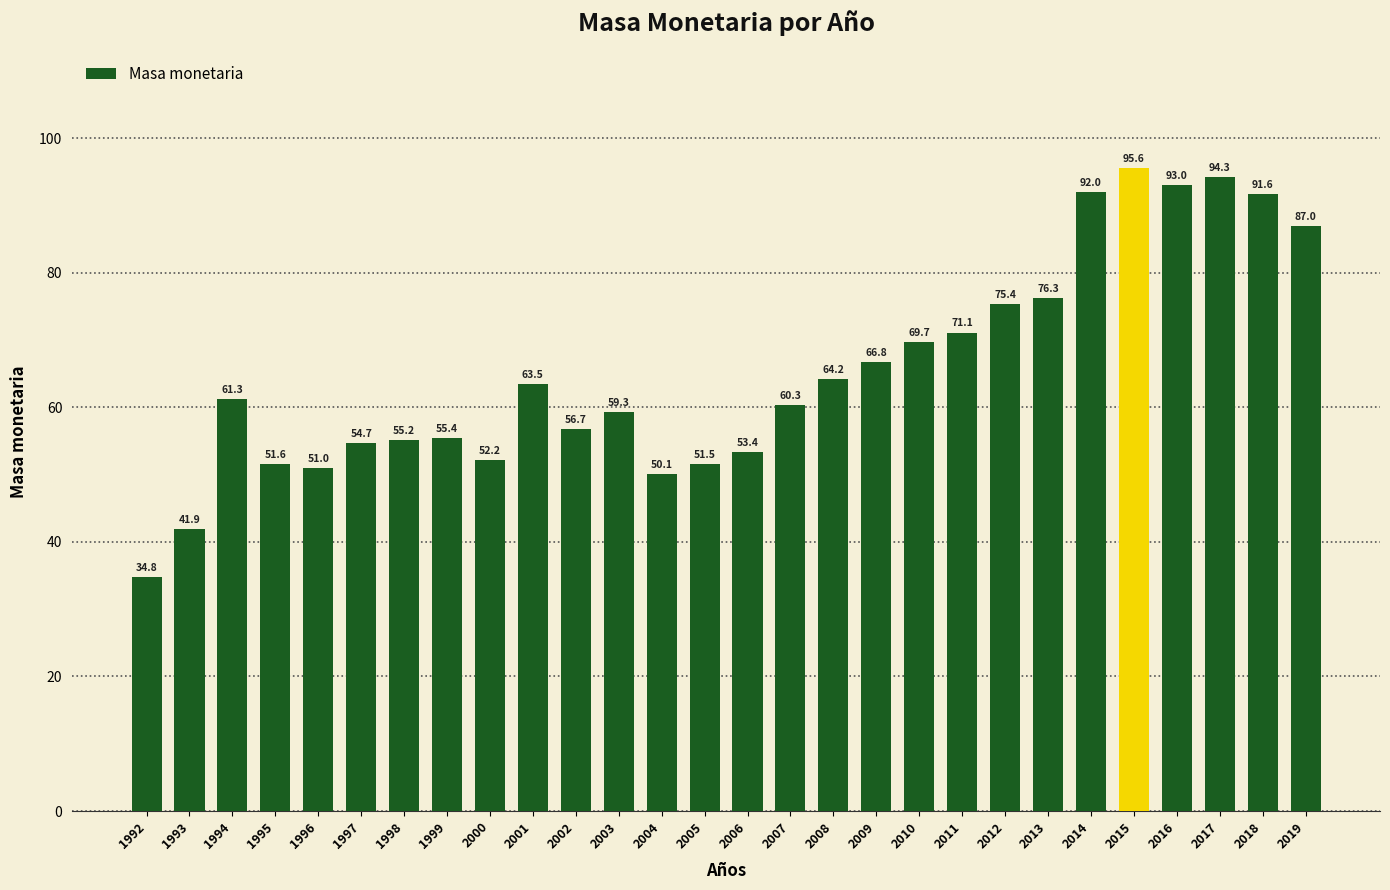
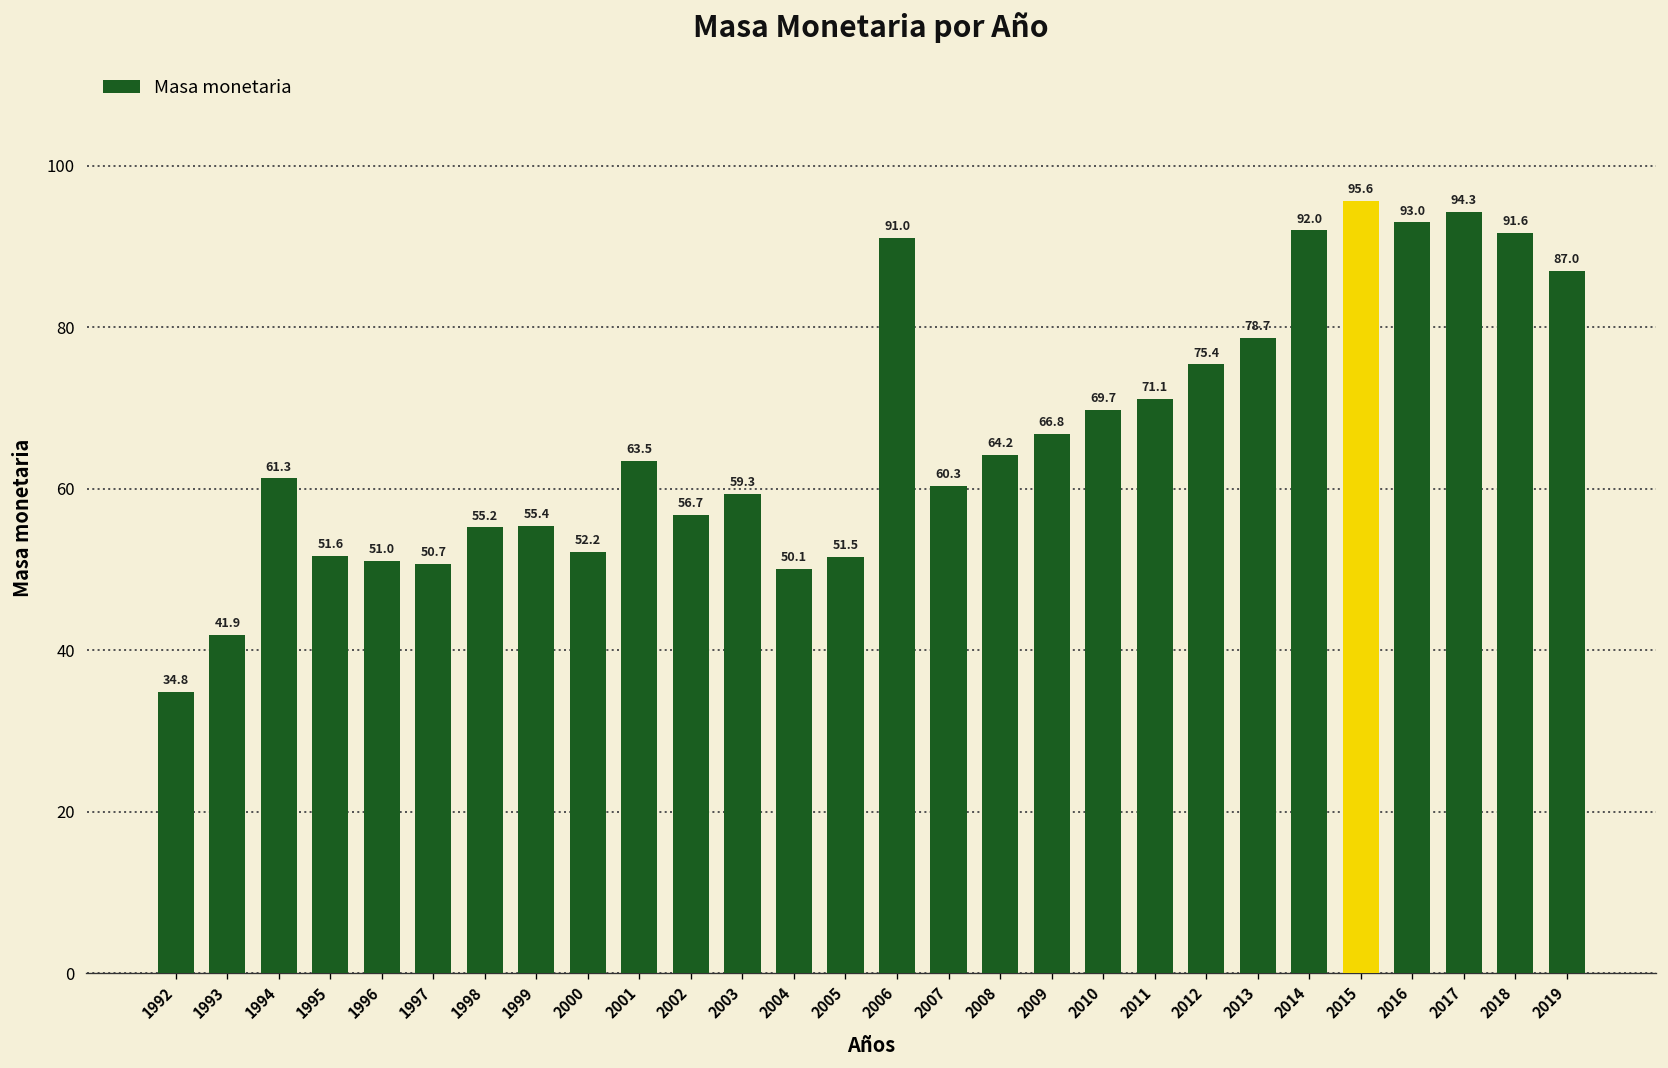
  {
    "1992": 34.8,
    "1993": 41.9,
    "1994": 61.3,
    "1995": 51.6,
    "1996": 51.0,
-   "1997": 54.7,
+   "1997": 50.7,
    "1998": 55.2,
    "1999": 55.4,
    "2000": 52.2,
    "2001": 63.5,
    "2002": 56.7,
    "2003": 59.3,
    "2004": 50.1,
    "2005": 51.5,
-   "2006": 53.4,
+   "2006": 91.0,
    "2007": 60.3,
    "2008": 64.2,
    "2009": 66.8,
    "2010": 69.7,
    "2011": 71.1,
    "2012": 75.4,
-   "2013": 76.3,
+   "2013": 78.7,
    "2014": 92.0,
    "2015": 95.6,
    "2016": 93.0,
    "2017": 94.3,
    "2018": 91.6,
    "2019": 87.0
  }
